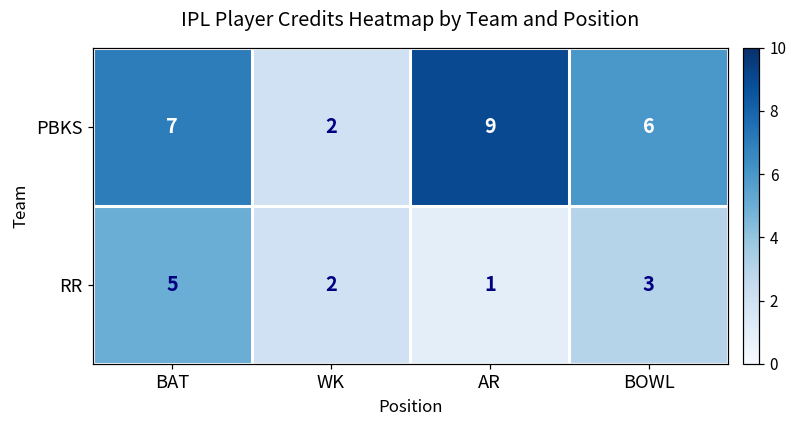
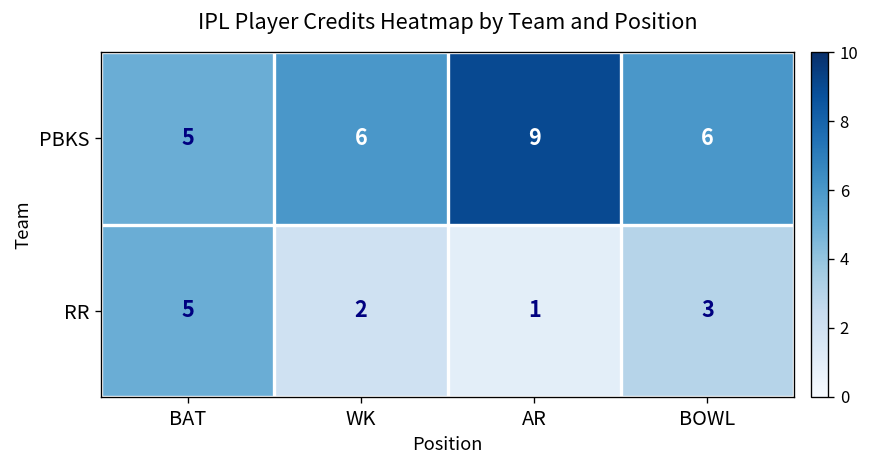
  {
    "PBKS": {
-     "BAT": 7,
-     "WK": 2,
+     "BAT": 5,
+     "WK": 6,
      "AR": 9,
      "BOWL": 6
    },
    "RR": {
      "BAT": 5,
      "WK": 2,
      "AR": 1,
      "BOWL": 3
    }
  }
